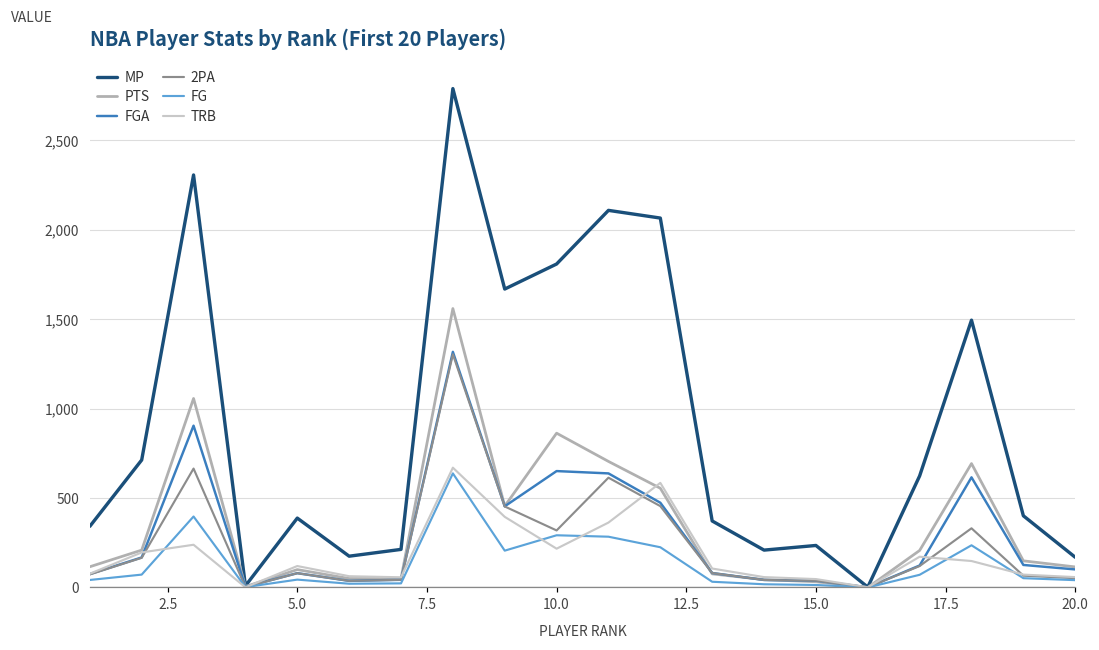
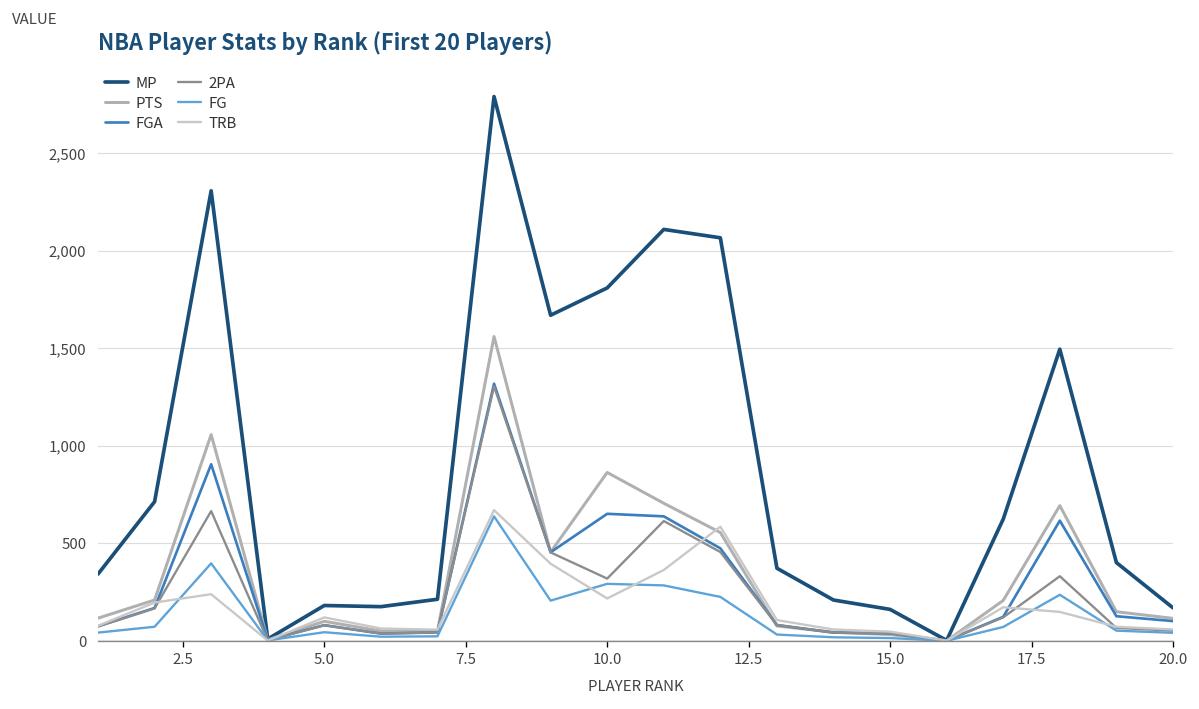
  {
    "MP": {
-     "5.0": "390",
+     "5.0": "180",
      "10.0": "1,810",
-     "15.0": "240",
+     "15.0": "160",
      "20.0": "170"
    },
    "2PA": {
      "10.0": "320"
    }
  }
